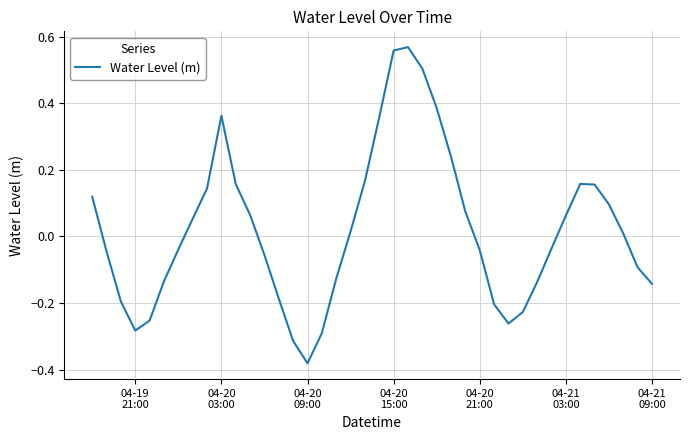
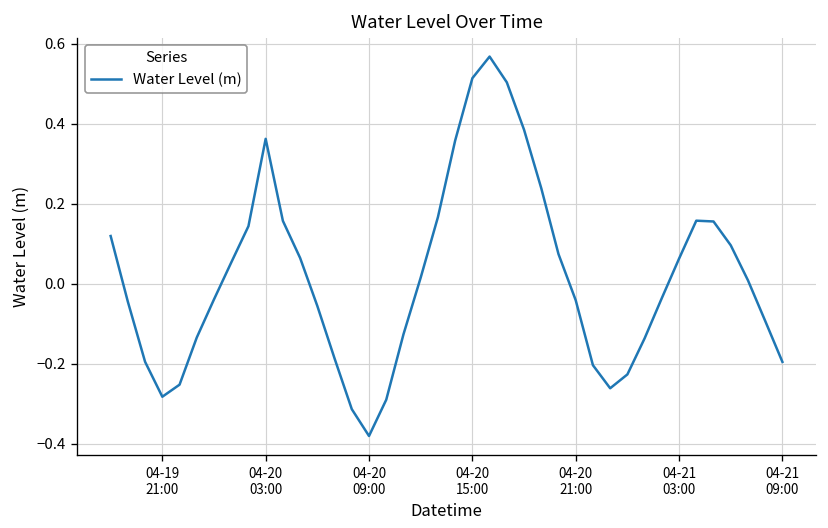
  {
    "04-19 21:00": -0.28,
    "04-20 03:00": 0.36,
    "04-20 09:00": -0.38,
-   "04-20 15:00": 0.56,
+   "04-20 15:00": 0.51,
    "04-20 21:00": -0.04,
    "04-21 03:00": 0.06,
-   "04-21 09:00": -0.14
+   "04-21 09:00": -0.20
  }
